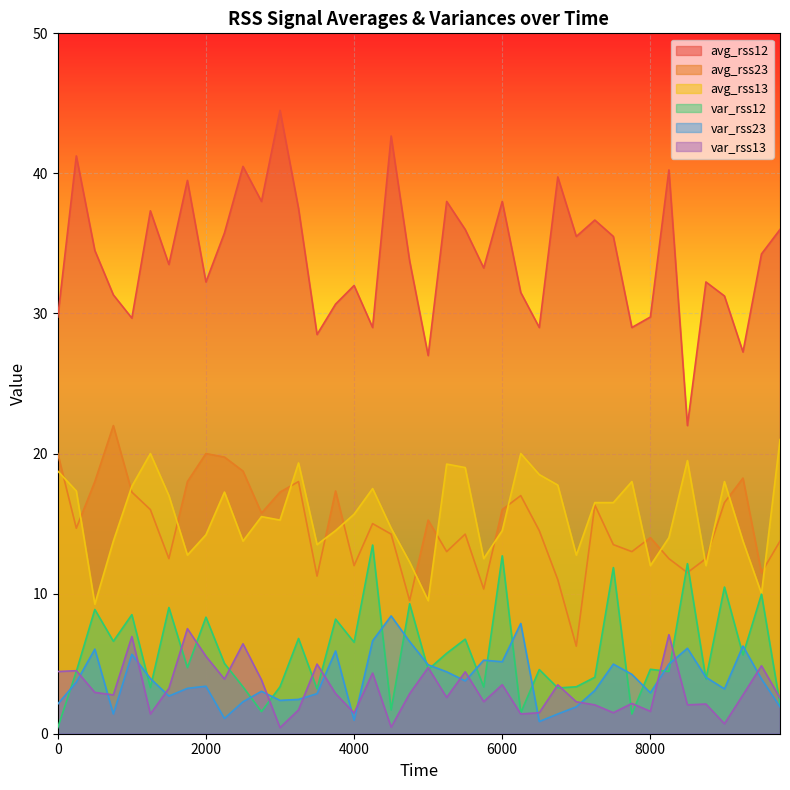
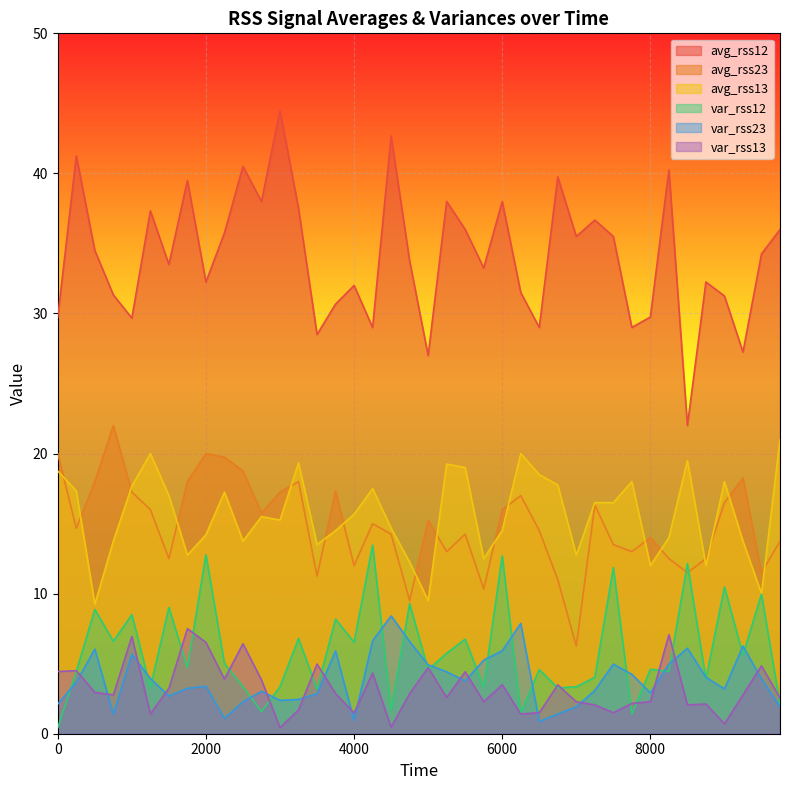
  {
    "avg_rss13": {
      "0": 18.8,
      "2000": 14.2,
      "4000": 15.7,
      "6000": 14.5,
      "8000": 12.0
    },
    "var_rss12": {
      "0": 0.4,
-     "2000": 8.3,
+     "2000": 12.8,
      "4000": 6.5,
      "6000": 12.7,
      "8000": 4.6
    },
    "var_rss23": {
      "0": 2.1,
      "2000": 3.4,
      "4000": 1.0,
-     "6000": 5.1,
+     "6000": 5.9,
      "8000": 2.9
    },
    "var_rss13": {
      "0": 4.4,
-     "2000": 5.5,
+     "2000": 6.5,
      "4000": 1.5,
      "6000": 3.5,
-     "8000": 1.6
+     "8000": 2.3
    }
  }
